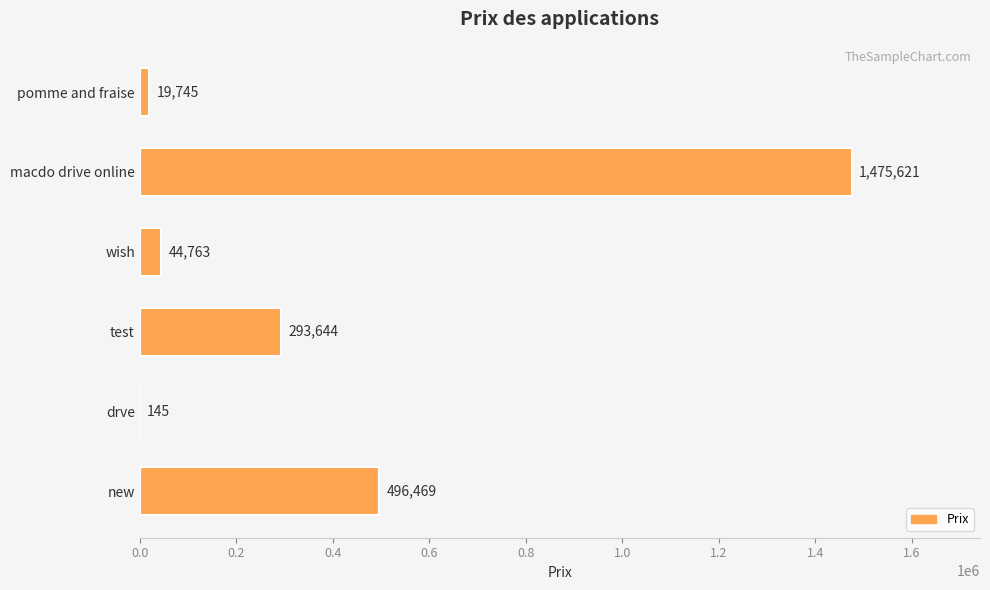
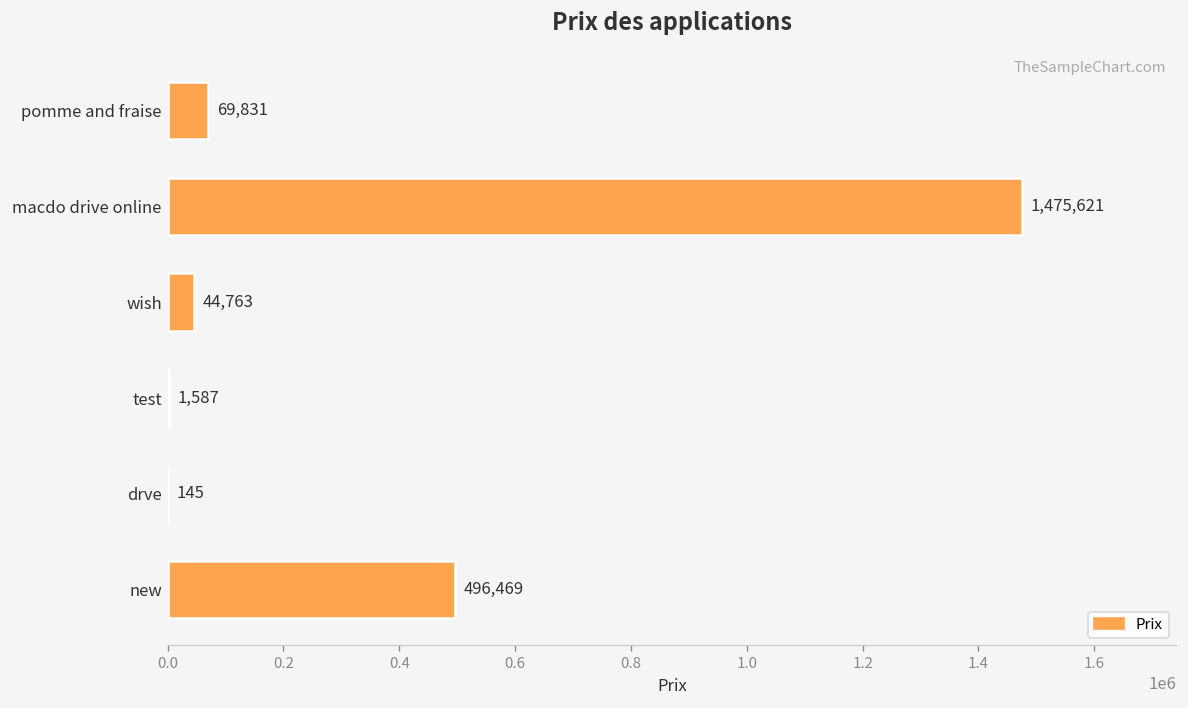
  {
-   "pomme and fraise": "19,745",
+   "pomme and fraise": "69,831",
    "macdo drive online": "1,475,621",
    "wish": "44,763",
-   "test": "293,644",
+   "test": "1,587",
    "drve": "145",
    "new": "496,469"
  }
